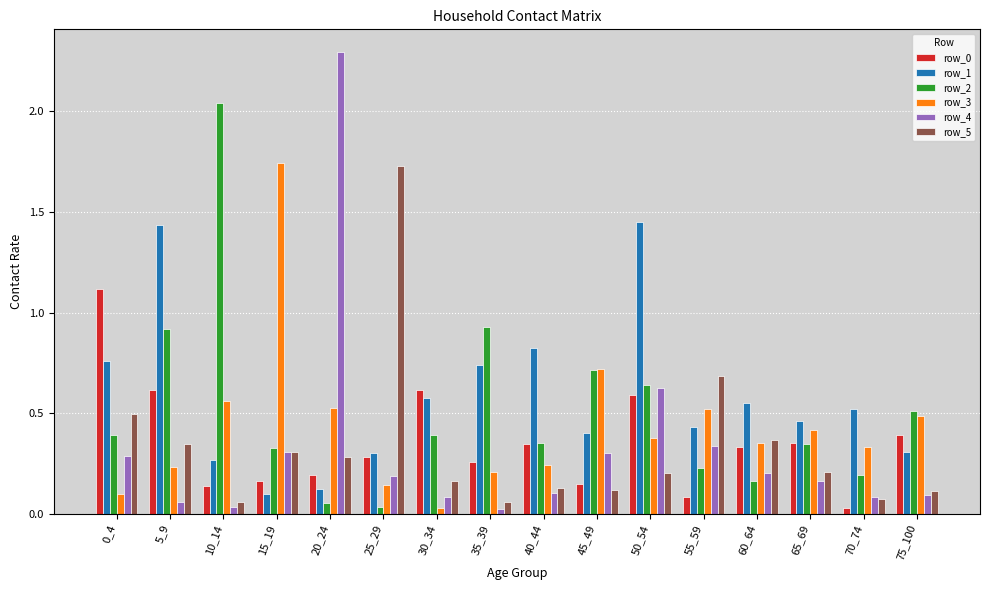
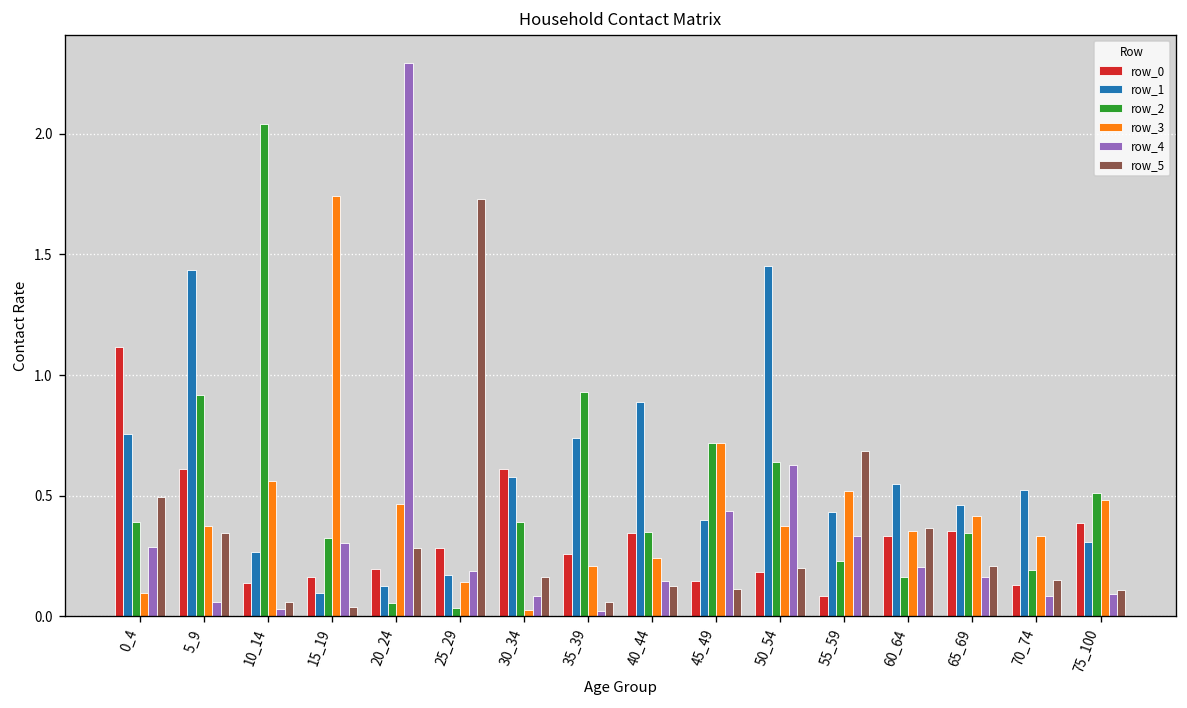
  {
    "row_0": {
      "0_4": 1.11,
      "5_9": 0.61,
      "10_14": 0.14,
      "15_19": 0.16,
      "20_24": 0.19,
      "25_29": 0.28,
      "30_34": 0.61,
      "35_39": 0.26,
      "40_44": 0.35,
      "45_49": 0.15,
-     "50_54": 0.59,
+     "50_54": 0.18,
      "55_59": 0.08,
      "60_64": 0.33,
      "65_69": 0.35,
-     "70_74": 0.03,
+     "70_74": 0.13,
      "75_100": 0.39
    },
    "row_1": {
      "0_4": 0.76,
      "5_9": 1.44,
      "10_14": 0.27,
      "15_19": 0.10,
      "20_24": 0.12,
-     "25_29": 0.30,
+     "25_29": 0.17,
      "30_34": 0.58,
      "35_39": 0.74,
-     "40_44": 0.82,
+     "40_44": 0.89,
      "45_49": 0.40,
      "50_54": 1.45,
      "55_59": 0.43,
      "60_64": 0.55,
      "65_69": 0.46,
      "70_74": 0.52,
      "75_100": 0.31
    },
    "row_2": {
      "0_4": 0.39,
      "5_9": 0.92,
      "10_14": 2.04,
      "15_19": 0.32,
      "20_24": 0.05,
      "25_29": 0.03,
      "30_34": 0.39,
      "35_39": 0.93,
      "40_44": 0.35,
      "45_49": 0.72,
      "50_54": 0.64,
      "55_59": 0.23,
      "60_64": 0.16,
      "65_69": 0.35,
      "70_74": 0.19,
      "75_100": 0.51
    },
    "row_3": {
      "0_4": 0.10,
-     "5_9": 0.23,
+     "5_9": 0.38,
      "10_14": 0.56,
      "15_19": 1.74,
-     "20_24": 0.53,
+     "20_24": 0.46,
      "25_29": 0.14,
      "30_34": 0.03,
      "35_39": 0.21,
      "40_44": 0.24,
      "45_49": 0.72,
      "50_54": 0.38,
      "55_59": 0.52,
      "60_64": 0.35,
      "65_69": 0.41,
      "70_74": 0.33,
      "75_100": 0.48
    },
    "row_4": {
      "0_4": 0.29,
      "5_9": 0.06,
      "10_14": 0.03,
      "15_19": 0.30,
      "20_24": 2.29,
      "25_29": 0.19,
      "30_34": 0.08,
      "35_39": 0.02,
-     "40_44": 0.10,
-     "45_49": 0.30,
+     "40_44": 0.15,
+     "45_49": 0.43,
      "50_54": 0.63,
      "55_59": 0.33,
      "60_64": 0.20,
      "65_69": 0.16,
      "70_74": 0.08,
      "75_100": 0.09
    },
    "row_5": {
      "0_4": 0.50,
      "5_9": 0.35,
      "10_14": 0.06,
-     "15_19": 0.31,
+     "15_19": 0.04,
      "20_24": 0.28,
      "25_29": 1.73,
      "30_34": 0.16,
      "35_39": 0.06,
      "40_44": 0.13,
      "45_49": 0.12,
      "50_54": 0.20,
      "55_59": 0.69,
      "60_64": 0.36,
      "65_69": 0.21,
-     "70_74": 0.07,
+     "70_74": 0.15,
      "75_100": 0.11
    }
  }
